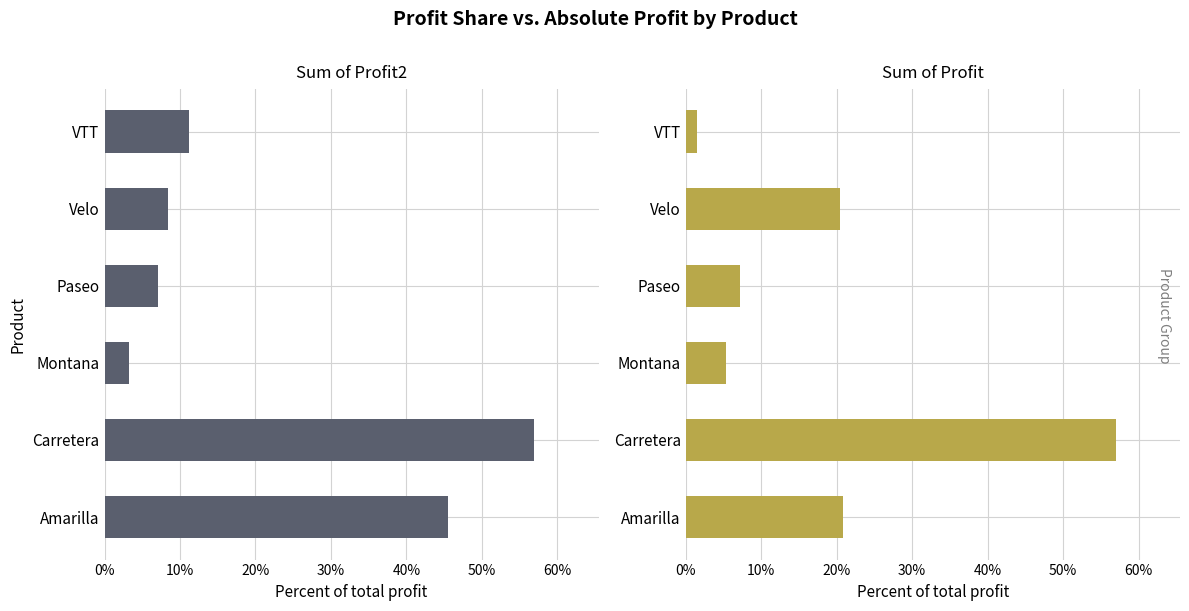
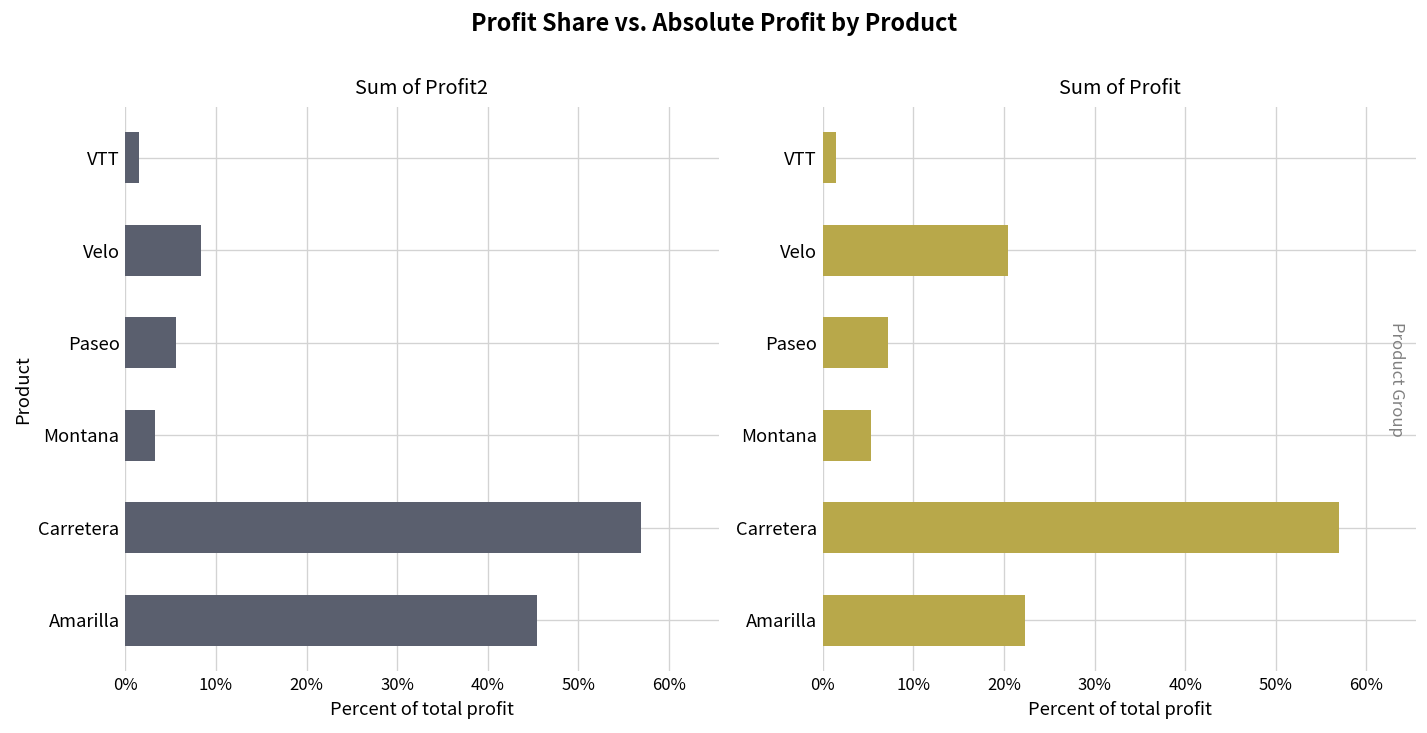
  {
    "Sum of Profit2": {
-     "VTT": "11%",
+     "VTT": "1%",
      "Velo": "8%",
-     "Paseo": "7%",
+     "Paseo": "6%",
      "Montana": "3%",
      "Carretera": "57%",
      "Amarilla": "45%"
    },
    "Sum of Profit": {
      "VTT": "1%",
      "Velo": "20%",
      "Paseo": "7%",
      "Montana": "5%",
      "Carretera": "57%",
-     "Amarilla": "21%"
+     "Amarilla": "22%"
    }
  }
